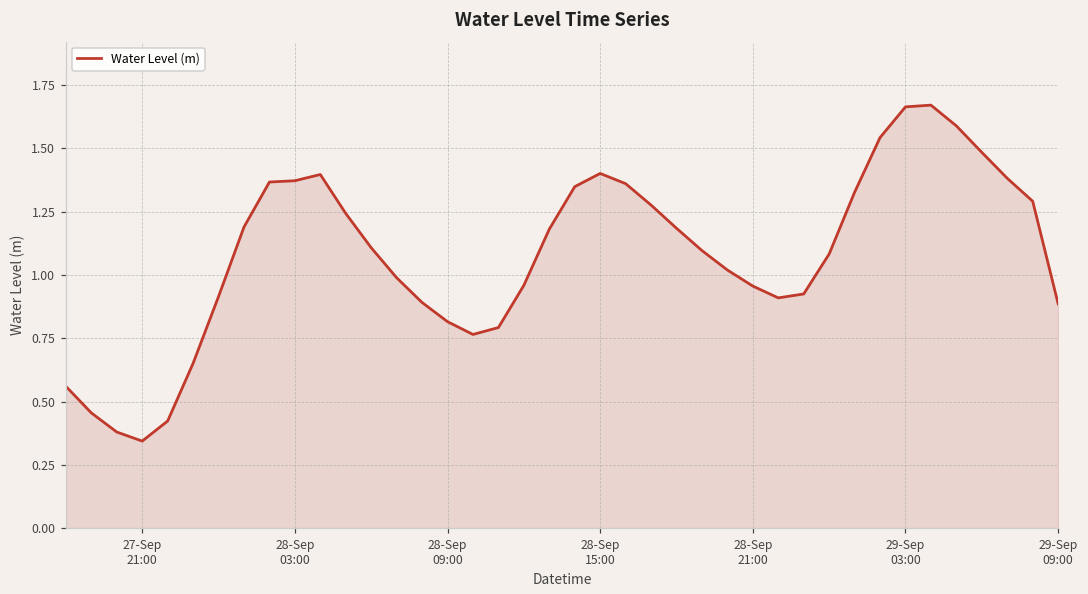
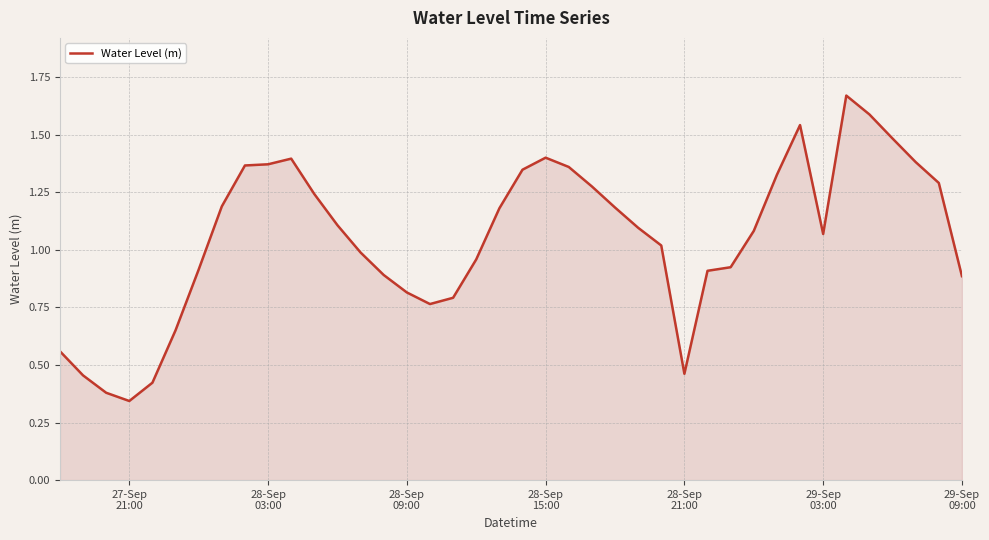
  {
    "27-Sep 21:00": 0.34,
    "28-Sep 03:00": 1.37,
    "28-Sep 09:00": 0.82,
    "28-Sep 15:00": 1.40,
-   "28-Sep 21:00": 0.96,
-   "29-Sep 03:00": 1.66,
+   "28-Sep 21:00": 0.46,
+   "29-Sep 03:00": 1.07,
    "29-Sep 09:00": 0.89
  }
